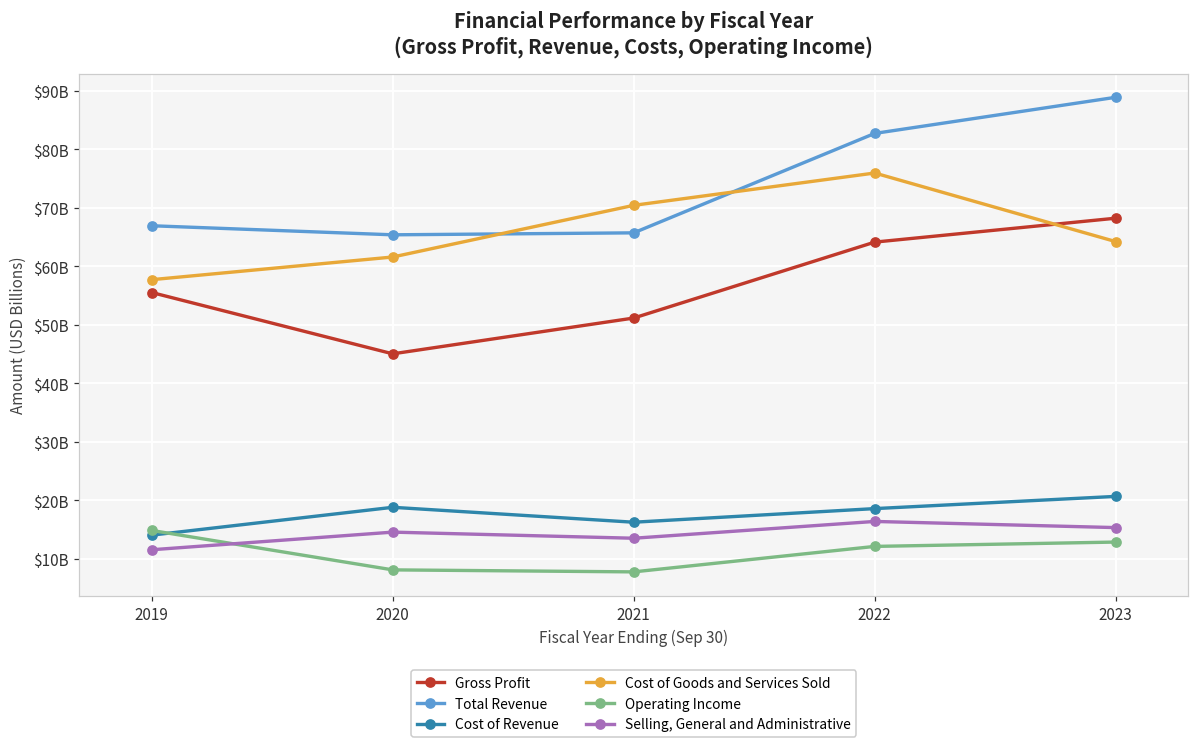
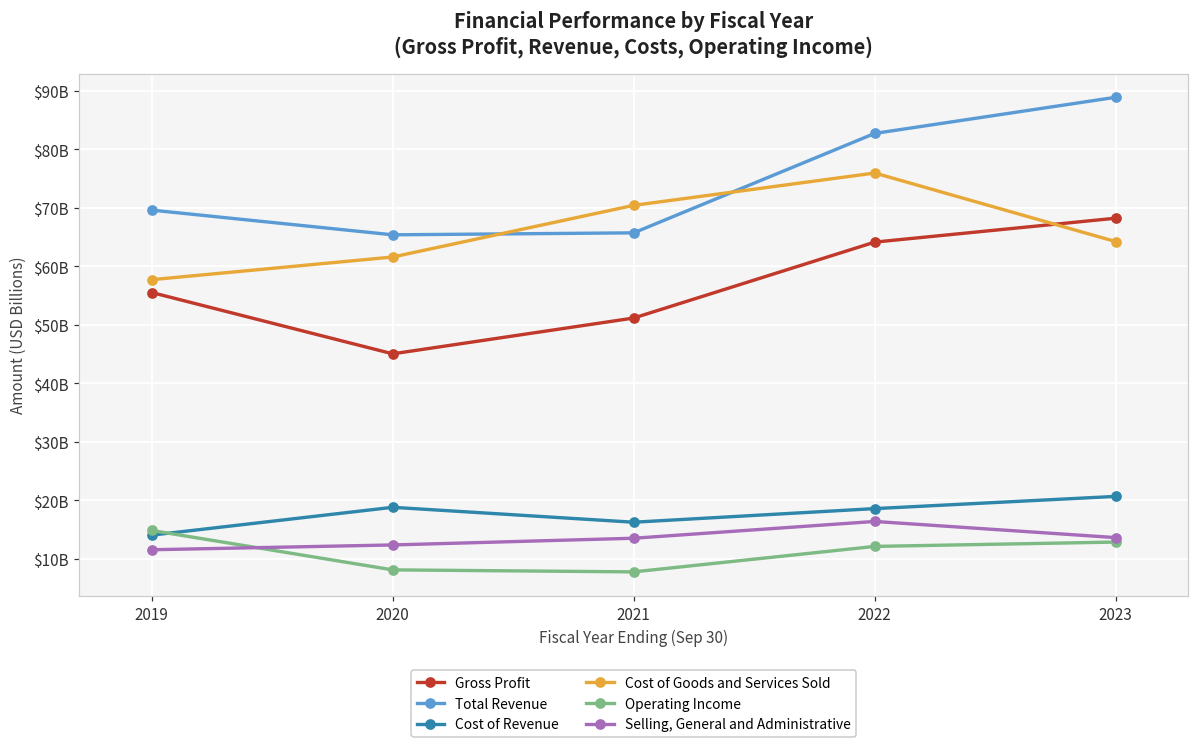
  {
    "Gross Profit": {
      "2019": "$56000000000",
      "2020": "$45000000000",
      "2021": "$51000000000",
      "2022": "$64000000000",
      "2023": "$68000000000"
    },
    "Total Revenue": {
-     "2019": "$67000000000",
+     "2019": "$70000000000",
      "2020": "$65000000000",
      "2021": "$66000000000",
      "2022": "$83000000000",
      "2023": "$89000000000"
    },
    "Cost of Revenue": {
      "2019": "$14000000000",
      "2020": "$19000000000",
      "2021": "$16000000000",
      "2022": "$19000000000",
      "2023": "$21000000000"
    },
    "Cost of Goods and Services Sold": {
      "2019": "$58000000000",
      "2020": "$62000000000",
      "2021": "$70000000000",
      "2022": "$76000000000",
      "2023": "$64000000000"
    },
    "Operating Income": {
      "2019": "$15000000000",
      "2020": "$8000000000",
      "2021": "$8000000000",
      "2022": "$12000000000",
      "2023": "$13000000000"
    },
    "Selling, General and Administrative": {
      "2019": "$12000000000",
-     "2020": "$15000000000",
+     "2020": "$12000000000",
      "2021": "$14000000000",
      "2022": "$16000000000",
-     "2023": "$15000000000"
+     "2023": "$14000000000"
    }
  }
